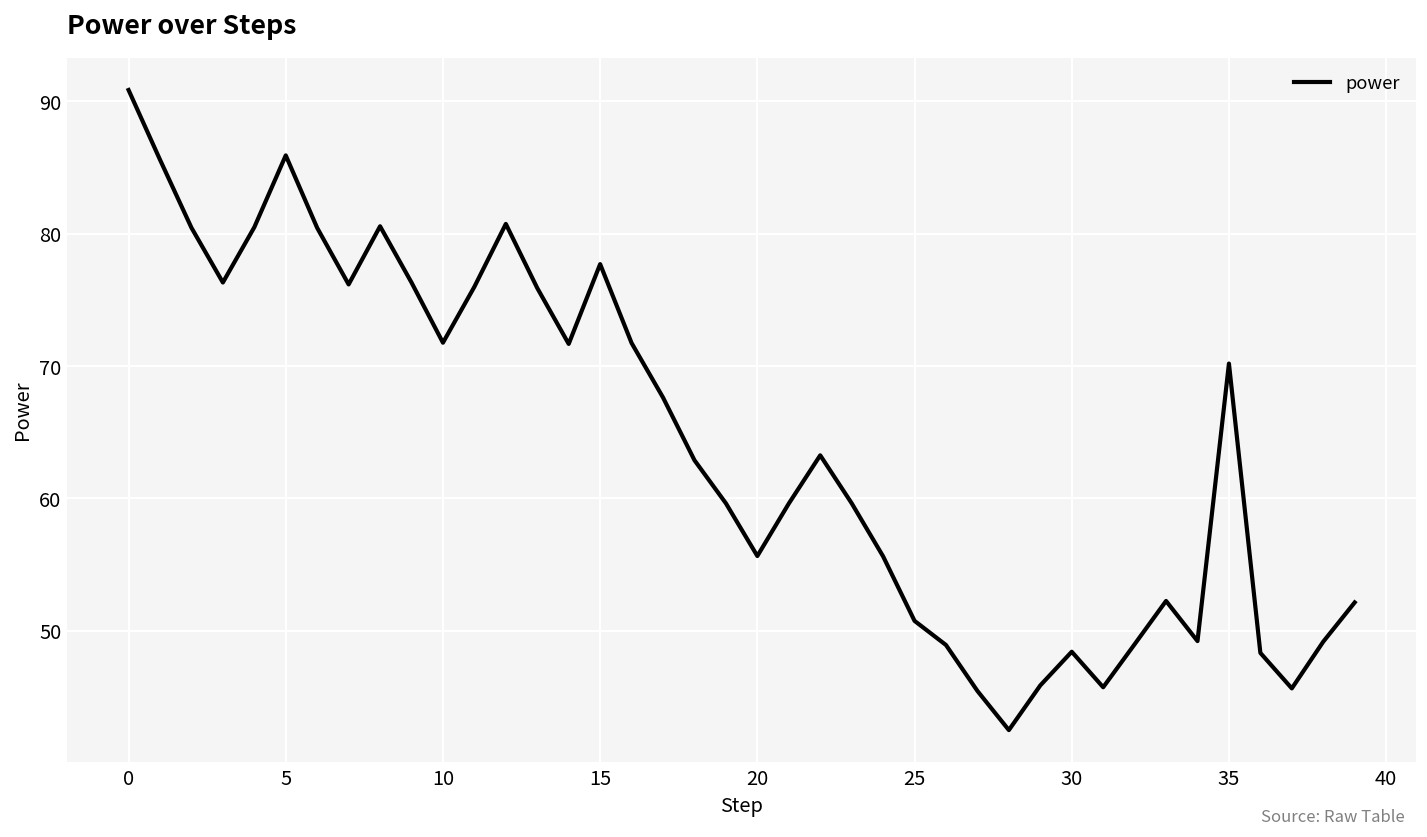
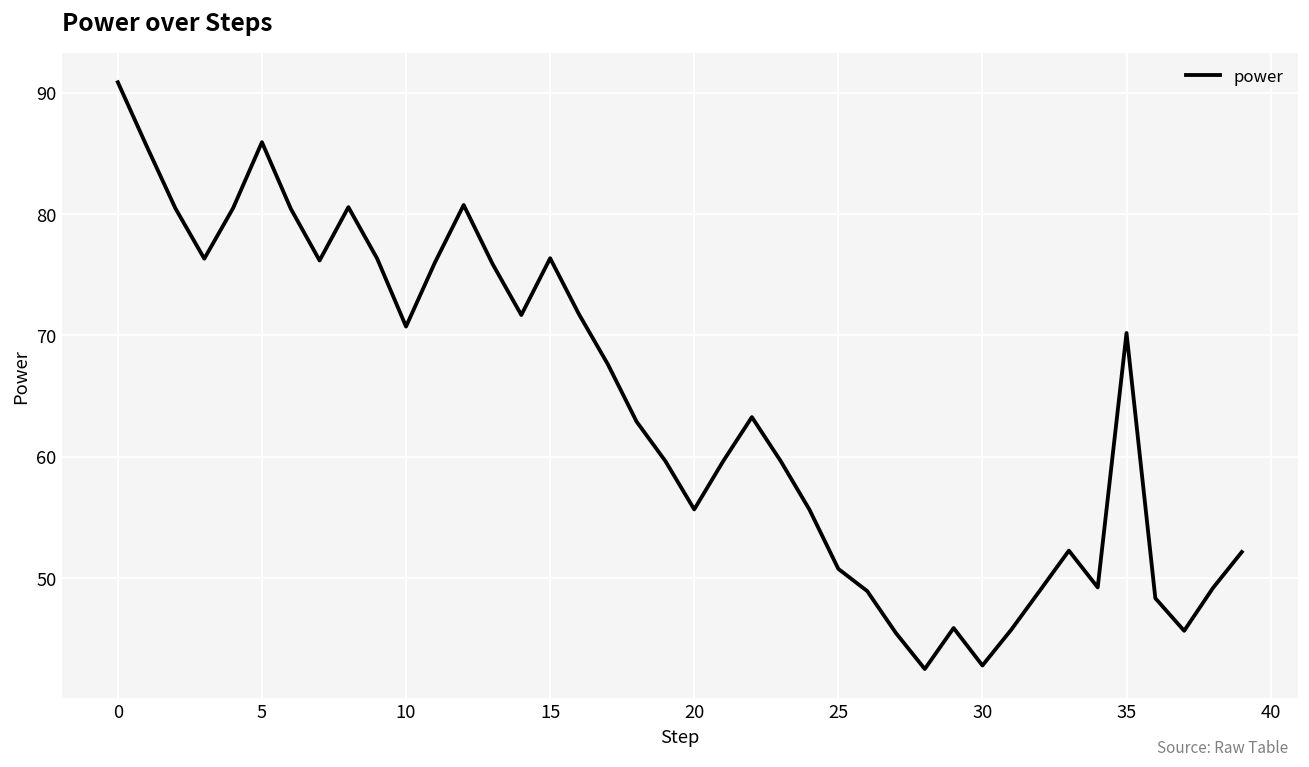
  {
    "0": 90.9,
    "5": 85.9,
-   "10": 71.8,
-   "15": 77.7,
+   "10": 70.7,
+   "15": 76.3,
    "20": 55.6,
    "25": 50.7,
-   "30": 48.4,
+   "30": 42.8,
    "35": 70.2
  }
